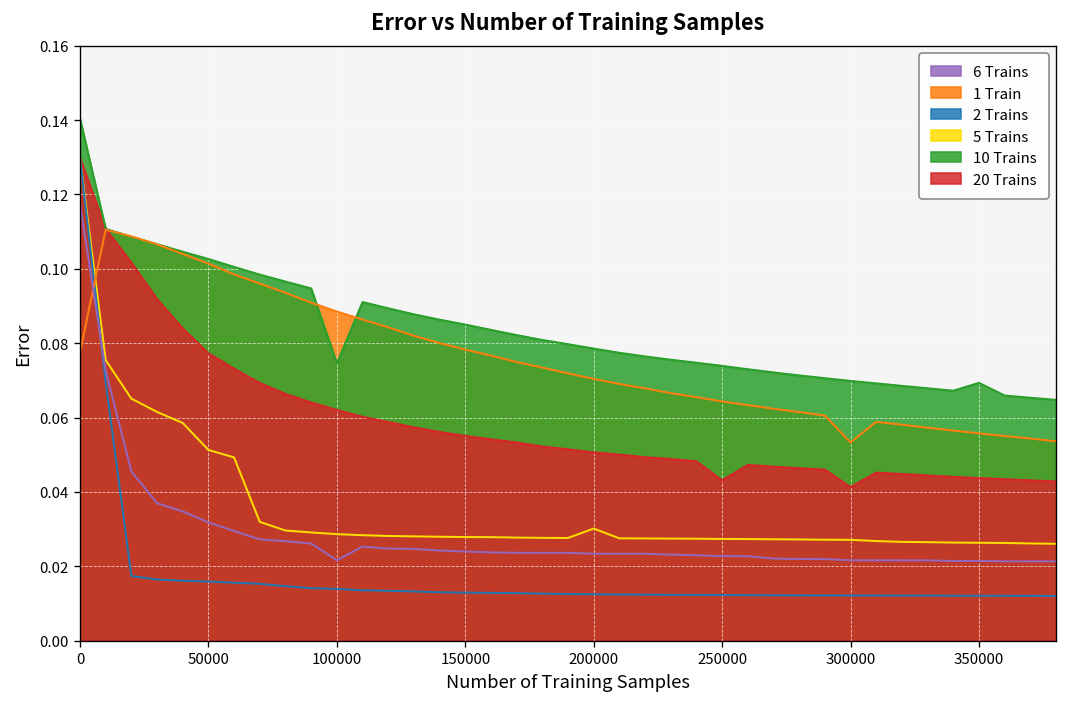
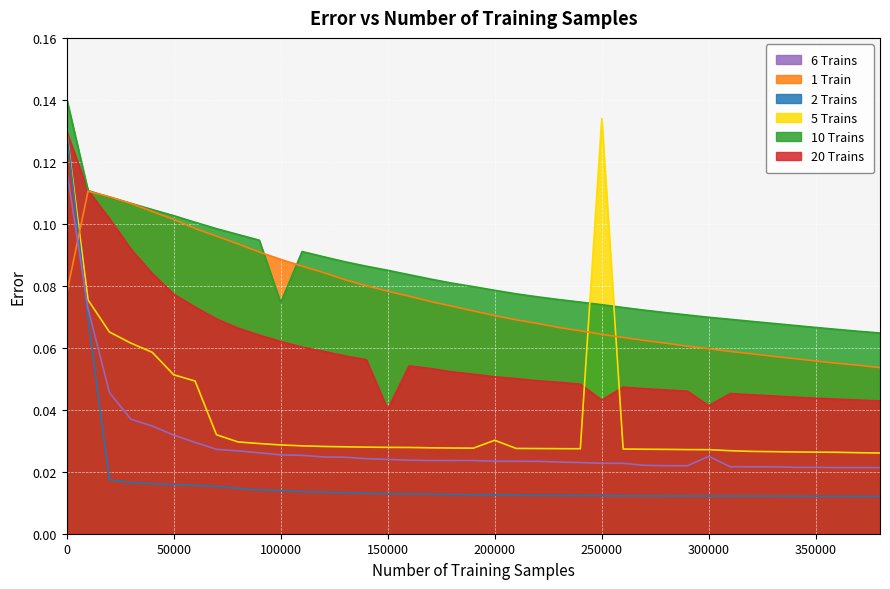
  {
    "6 Trains": {
      "0": 0.117,
      "50000": 0.032,
-     "100000": 0.022,
+     "100000": 0.025,
      "150000": 0.024,
      "200000": 0.023,
      "250000": 0.023,
-     "300000": 0.022,
+     "300000": 0.025,
      "350000": 0.021
    },
    "1 Train": {
      "0": 0.078,
      "50000": 0.101,
      "100000": 0.089,
      "150000": 0.078,
      "200000": 0.070,
      "250000": 0.064,
-     "300000": 0.053,
+     "300000": 0.060,
      "350000": 0.056
    },
    "2 Trains": {
      "50000": 0.016,
      "100000": 0.014,
      "150000": 0.013,
      "200000": 0.012,
      "250000": 0.012,
      "300000": 0.012,
      "350000": 0.012
    },
    "5 Trains": {
      "50000": 0.051,
      "100000": 0.029,
      "150000": 0.028,
      "200000": 0.030,
-     "250000": 0.027,
+     "250000": 0.134,
      "300000": 0.027,
      "350000": 0.026
    },
    "10 Trains": {
      "0": 0.140,
      "50000": 0.103,
      "100000": 0.075,
      "150000": 0.085,
      "200000": 0.079,
      "250000": 0.074,
      "300000": 0.070,
-     "350000": 0.069
+     "350000": 0.067
    },
    "20 Trains": {
      "50000": 0.077,
      "100000": 0.062,
-     "150000": 0.055,
+     "150000": 0.040,
      "200000": 0.051,
      "250000": 0.043,
      "300000": 0.041,
      "350000": 0.044
    }
  }
